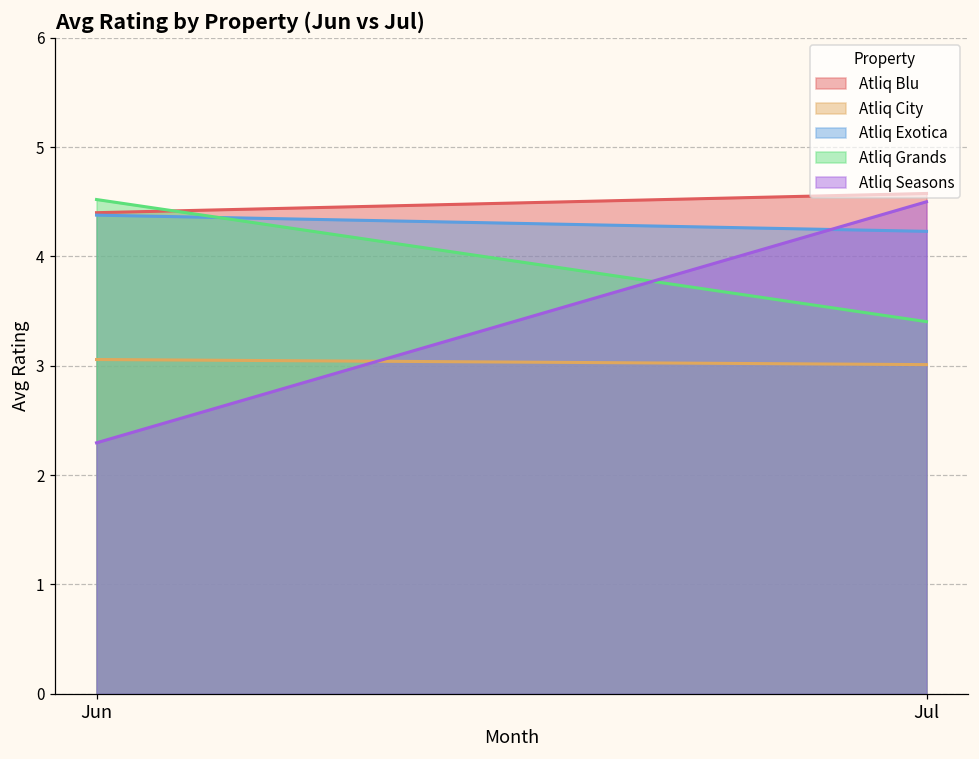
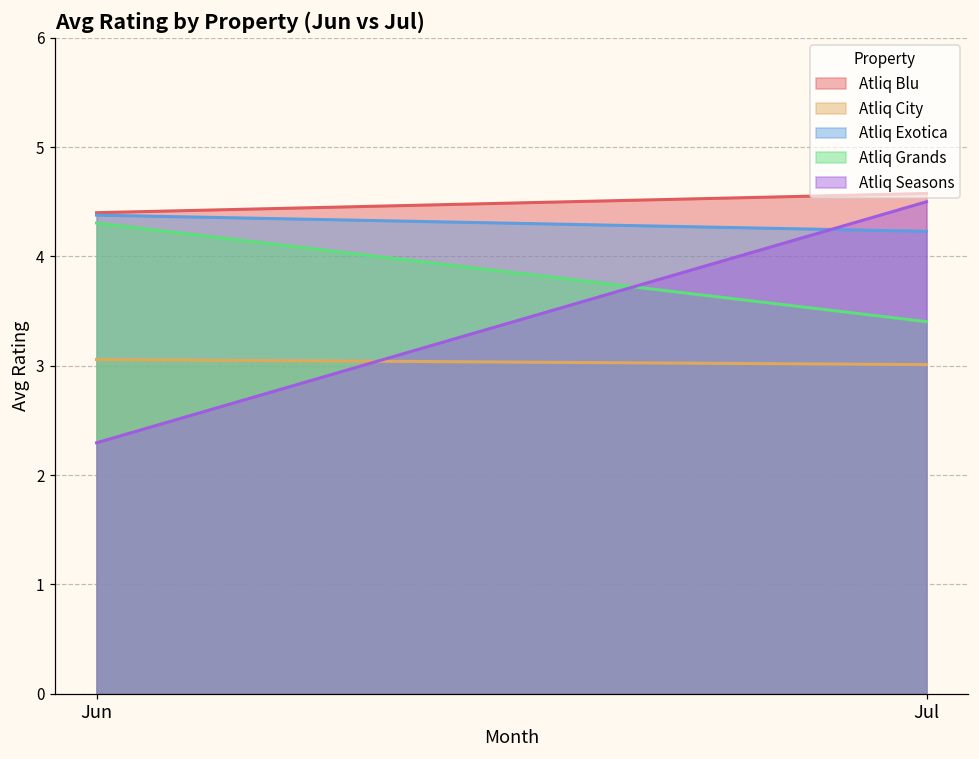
  {
    "Atliq Exotica": {
      "Jul": 4.2
    },
    "Atliq Grands": {
-     "Jun": 4.5,
+     "Jun": 4.3,
      "Jul": 3.4
    },
    "Atliq Seasons": {
      "Jun": 2.3,
      "Jul": 4.5
    }
  }
